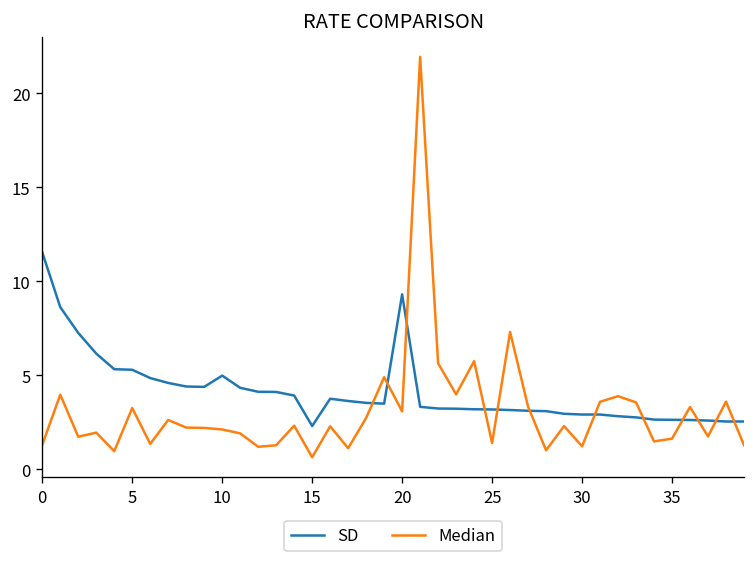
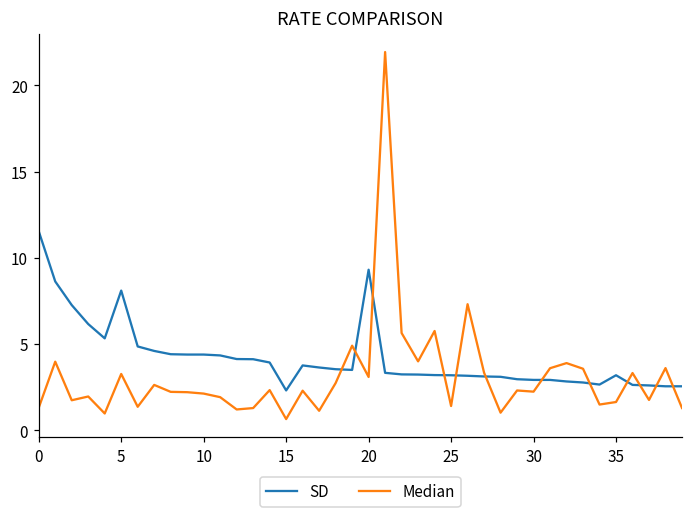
  {
    "SD": {
      "0": 11.5,
-     "5": 5.3,
-     "10": 5.0,
+     "5": 8.1,
+     "10": 4.4,
      "15": 2.3,
      "20": 9.3,
      "25": 3.2,
      "30": 2.9,
-     "35": 2.6
+     "35": 3.2
    },
    "Median": {
      "0": 1.3,
      "5": 3.3,
      "10": 2.1,
      "15": 0.6,
      "20": 3.1,
      "25": 1.4,
-     "30": 1.2,
+     "30": 2.2,
      "35": 1.6
    }
  }
